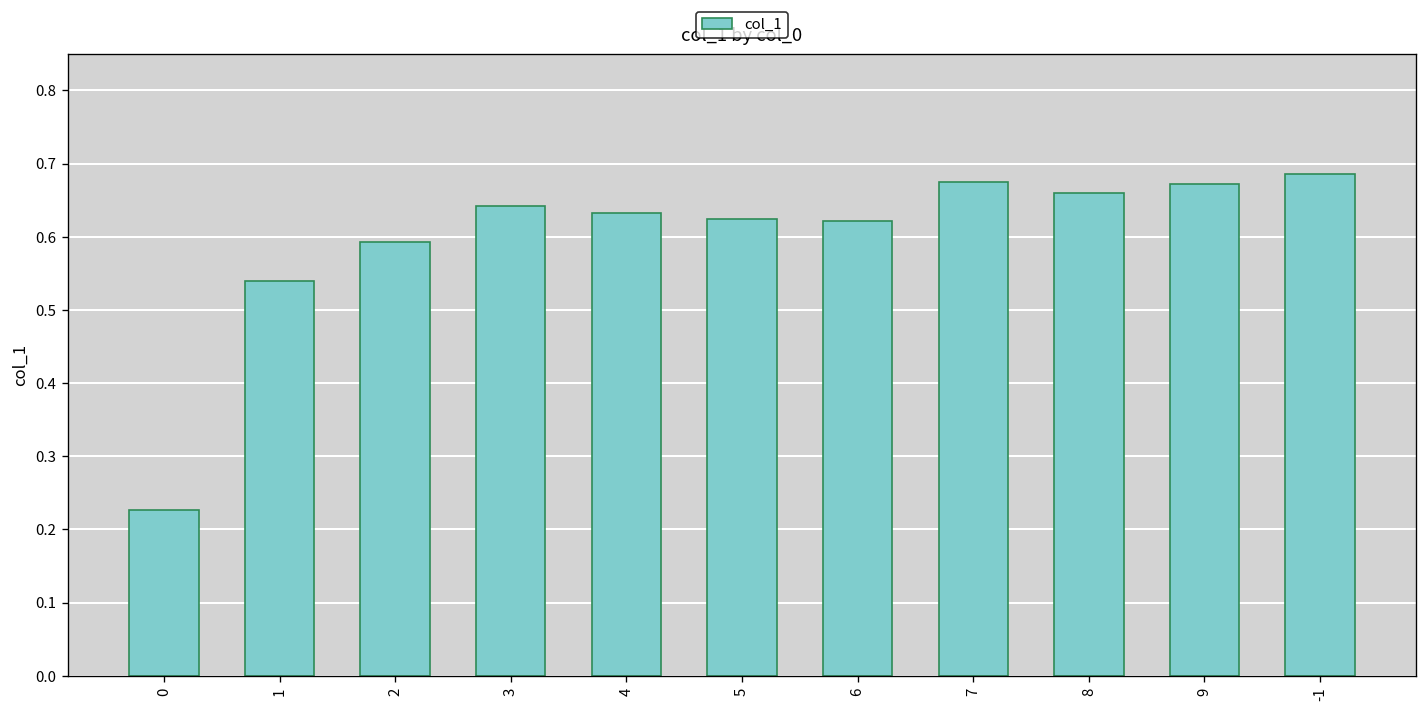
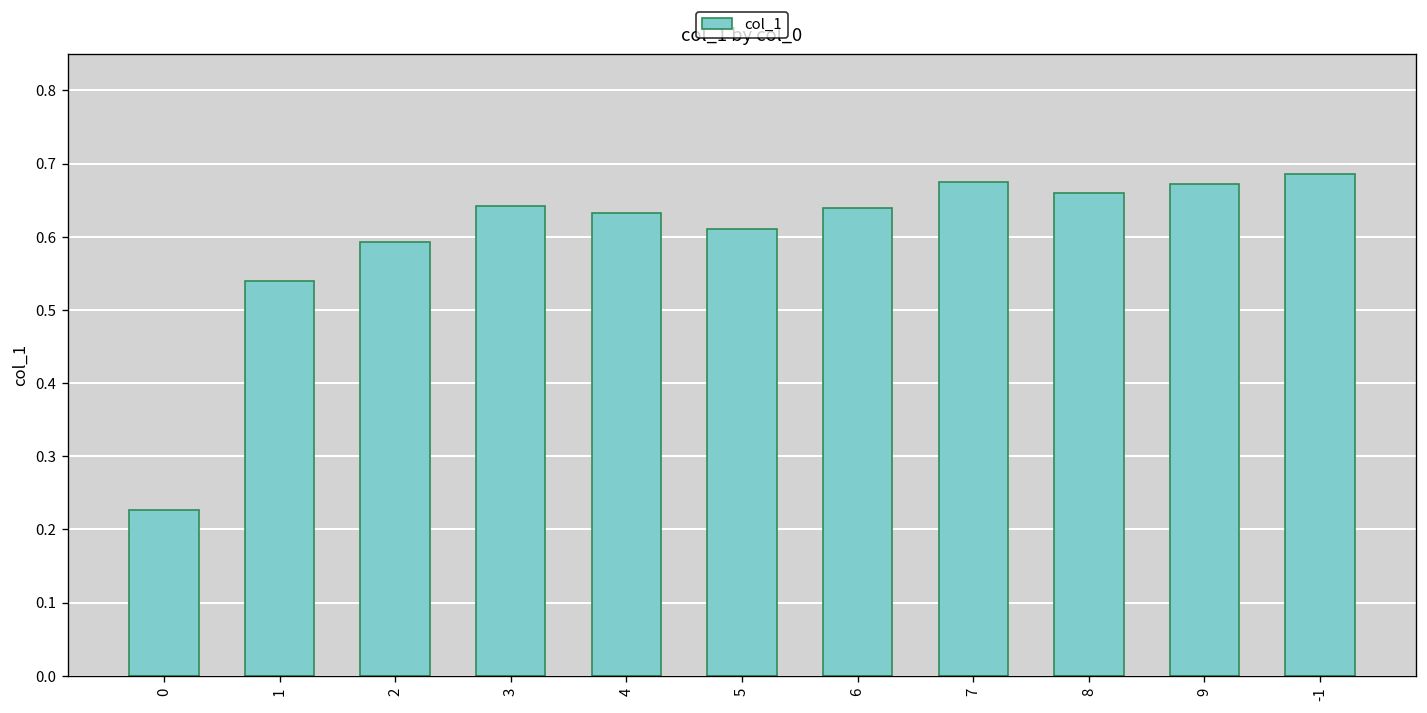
  {
    "0": 0.23,
    "1": 0.54,
    "2": 0.59,
    "3": 0.64,
    "4": 0.63,
-   "5": 0.62,
-   "6": 0.62,
+   "5": 0.61,
+   "6": 0.64,
    "7": 0.67,
    "8": 0.66,
    "9": 0.67,
    "-1": 0.69
  }
